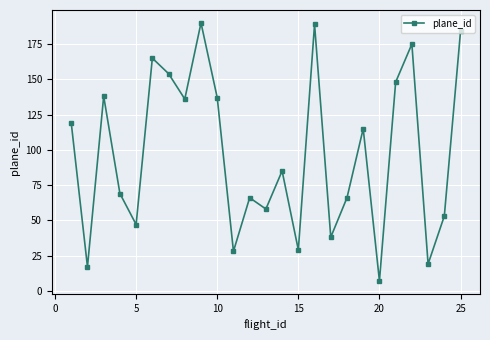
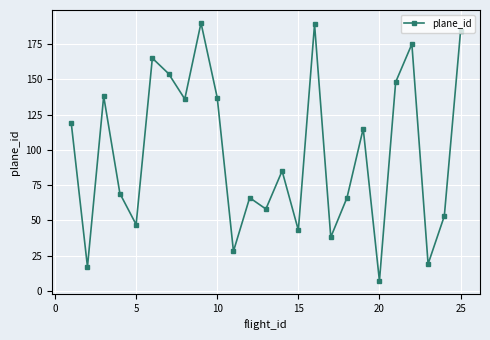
  {
    "5": 47,
    "10": 137,
-   "15": 29,
+   "15": 43,
    "20": 7
  }
